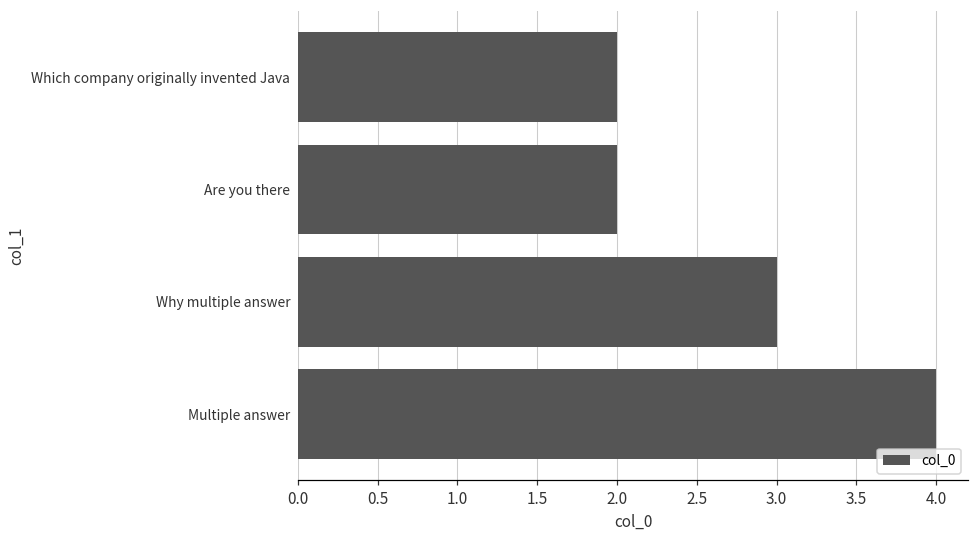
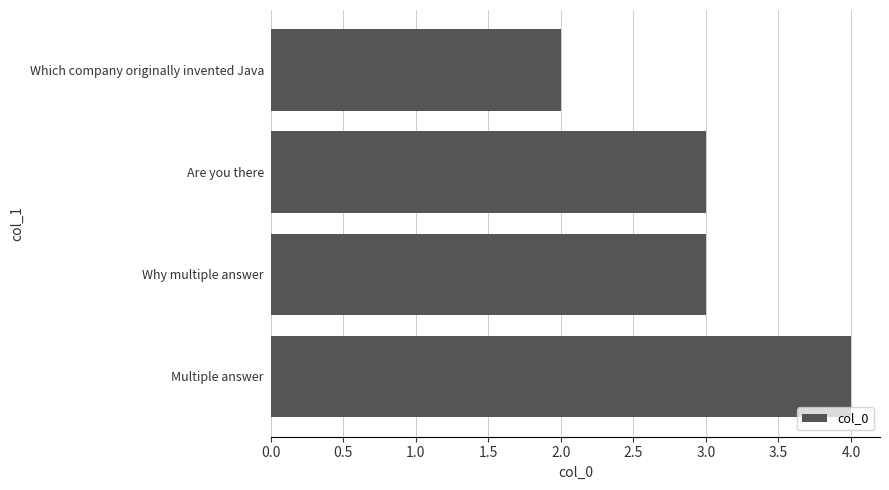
  {
    "Which company originally invented Java": 2,
-   "Are you there": 2,
+   "Are you there": 3,
    "Why multiple answer": 3,
    "Multiple answer": 4
  }
